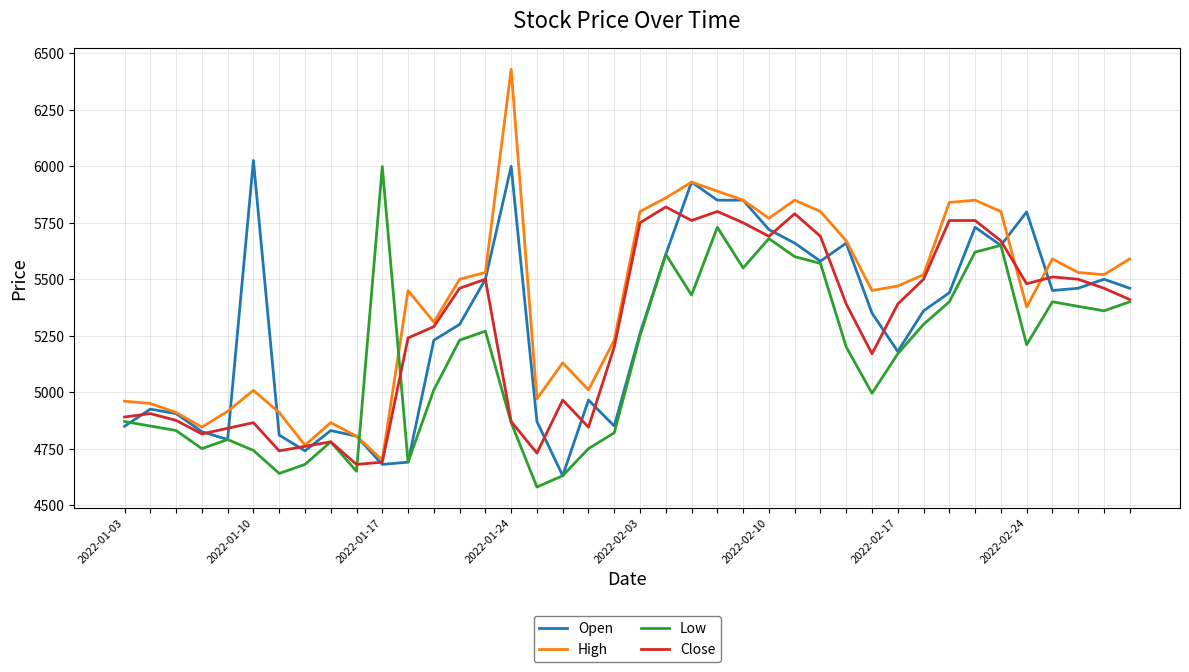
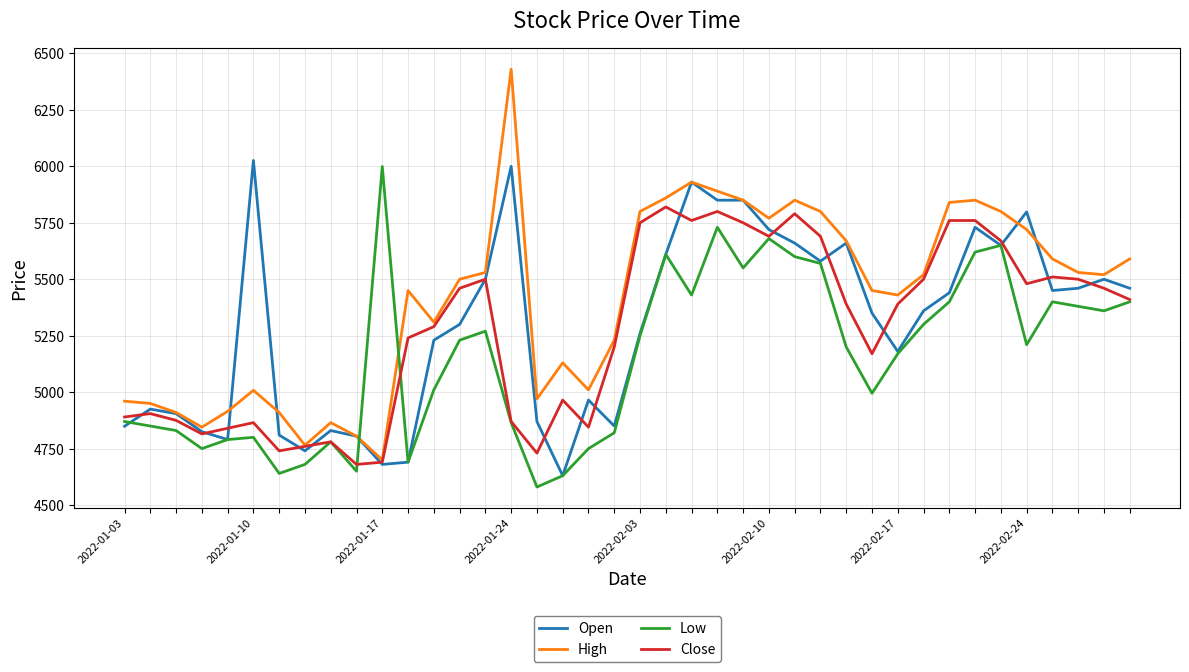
  {
    "Open": {
      "2022-01-03": 4850,
      "2022-01-10": 6030,
      "2022-01-24": 6000,
      "2022-02-10": 5720,
      "2022-02-24": 5800
    },
    "High": {
      "2022-01-03": 4960,
      "2022-01-10": 5010,
      "2022-01-24": 6430,
      "2022-02-03": 5800,
      "2022-02-10": 5770,
-     "2022-02-17": 5470,
-     "2022-02-24": 5380
+     "2022-02-17": 5430,
+     "2022-02-24": 5720
    },
    "Low": {
      "2022-01-03": 4870,
-     "2022-01-10": 4740,
+     "2022-01-10": 4800,
      "2022-01-17": 6000,
      "2022-02-24": 5210
    },
    "Close": {
      "2022-01-03": 4890,
      "2022-01-10": 4870,
      "2022-02-03": 5750,
      "2022-02-17": 5390,
      "2022-02-24": 5480
    }
  }
